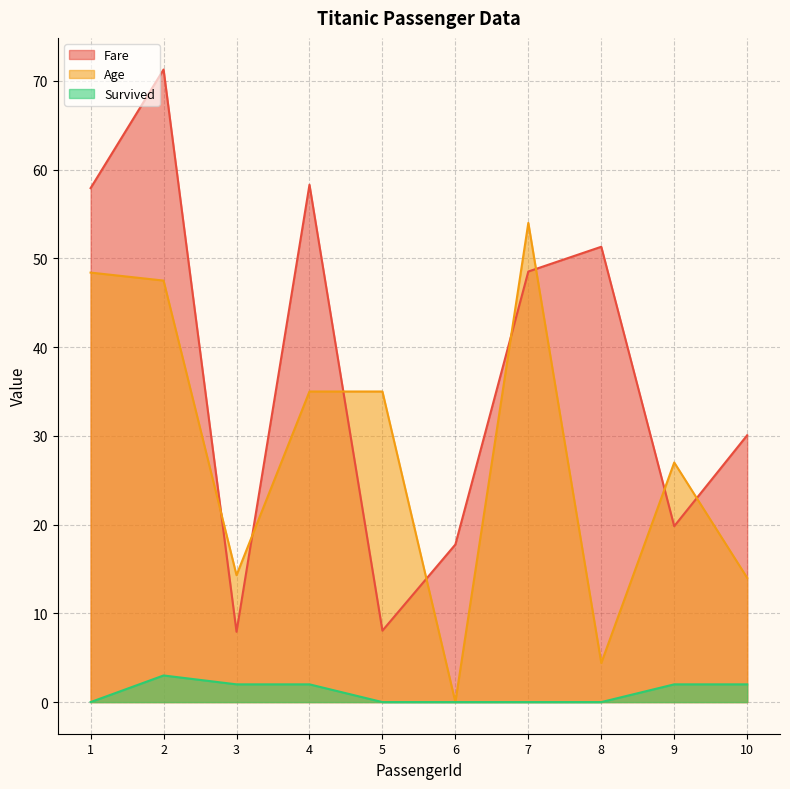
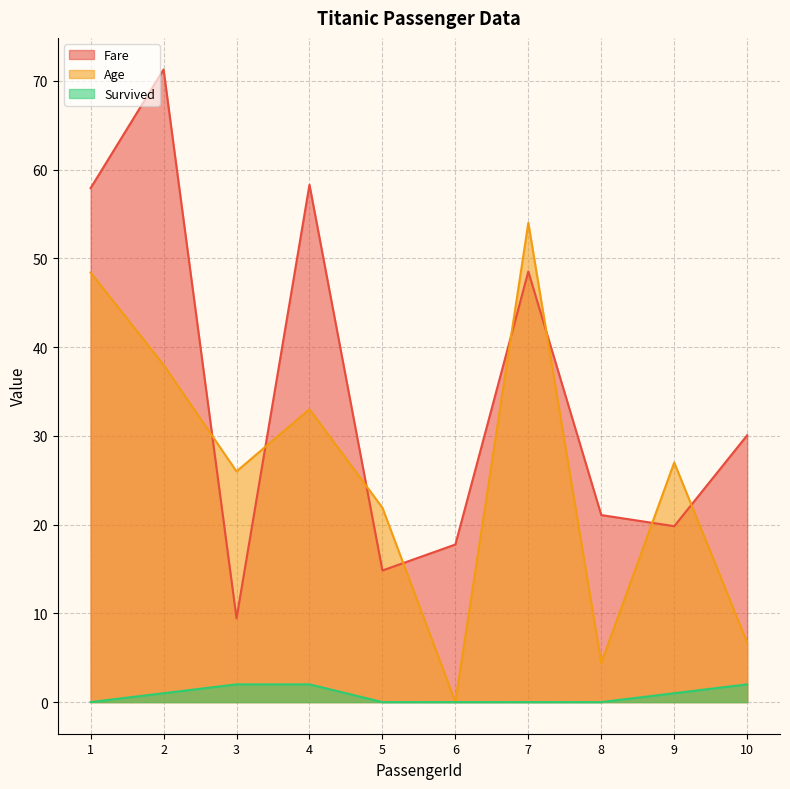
  {
    "Fare": {
      "1": 58,
      "2": 71,
-     "3": 8,
+     "3": 9,
      "4": 58,
-     "5": 8,
+     "5": 15,
      "6": 18,
      "7": 49,
-     "8": 51,
+     "8": 21,
      "9": 20,
      "10": 30
    },
    "Age": {
      "1": 48,
-     "2": 48,
-     "3": 14,
-     "4": 35,
-     "5": 35,
+     "2": 38,
+     "3": 26,
+     "4": 33,
+     "5": 22,
      "7": 54,
      "8": 4,
      "9": 27,
-     "10": 14
+     "10": 7
    },
    "Survived": {
      "1": 0,
-     "2": 3,
+     "2": 1,
      "3": 2,
      "4": 2,
      "5": 0,
      "7": 0,
      "8": 0,
-     "9": 2,
+     "9": 1,
      "10": 2
    }
  }
